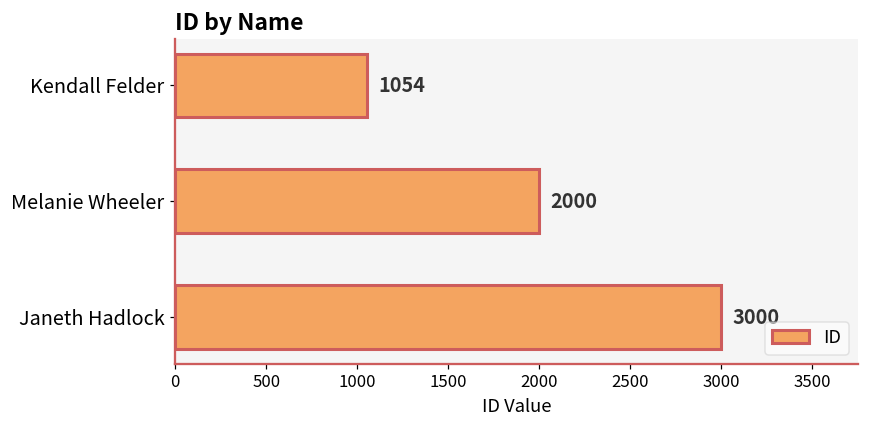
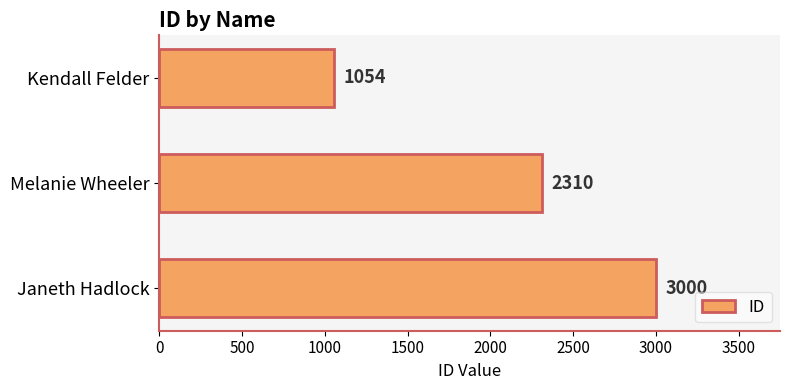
  {
    "Kendall Felder": 1054,
-   "Melanie Wheeler": 2000
+   "Melanie Wheeler": 2310
  }
